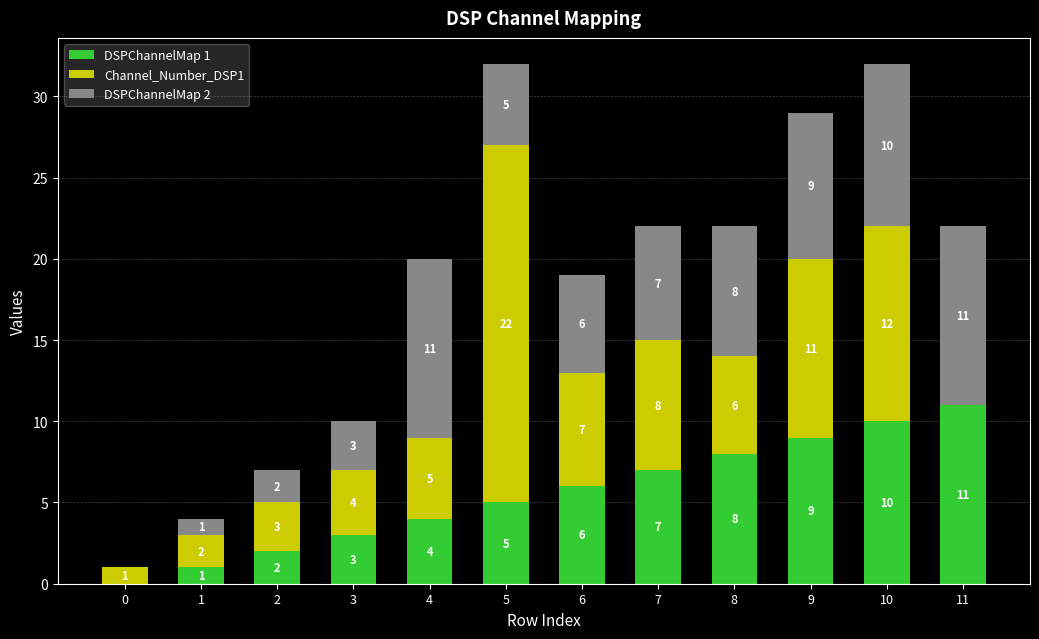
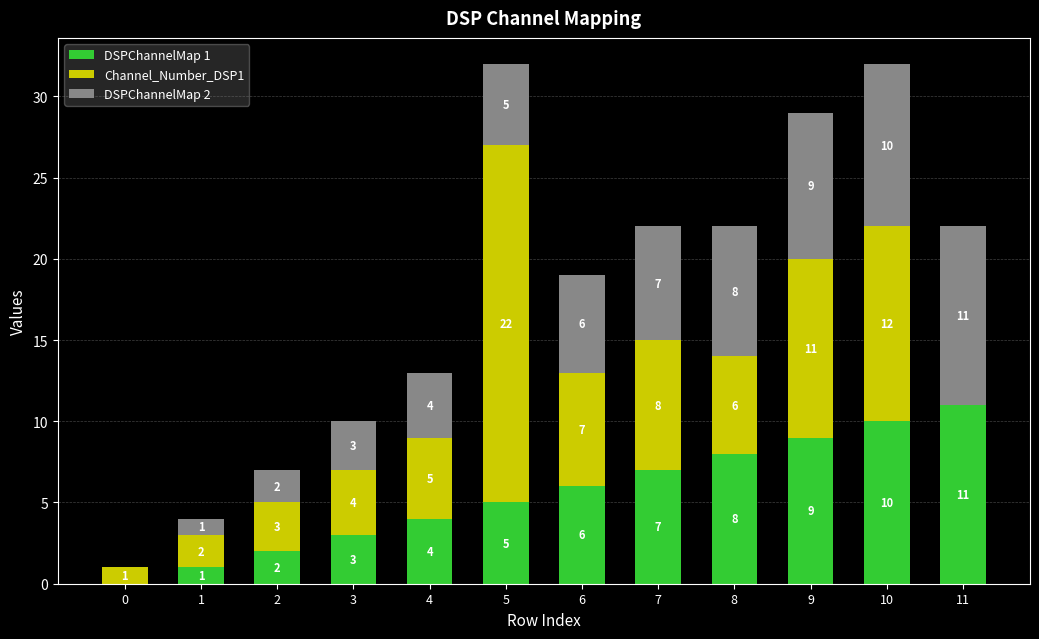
  {
    "DSPChannelMap 1": {
      "1": 1,
      "2": 2,
      "3": 3,
      "4": 4,
      "5": 5,
      "6": 6,
      "7": 7,
      "8": 8,
      "9": 9,
      "10": 10,
      "11": 11
    },
    "Channel_Number_DSP1": {
      "0": 1,
      "1": 2,
      "2": 3,
      "3": 4,
      "4": 5,
      "5": 22,
      "6": 7,
      "7": 8,
      "8": 6,
      "9": 11,
      "10": 12
    },
    "DSPChannelMap 2": {
      "1": 1,
      "2": 2,
      "3": 3,
-     "4": 11,
+     "4": 4,
      "5": 5,
      "6": 6,
      "7": 7,
      "8": 8,
      "9": 9,
      "10": 10,
      "11": 11
    }
  }
